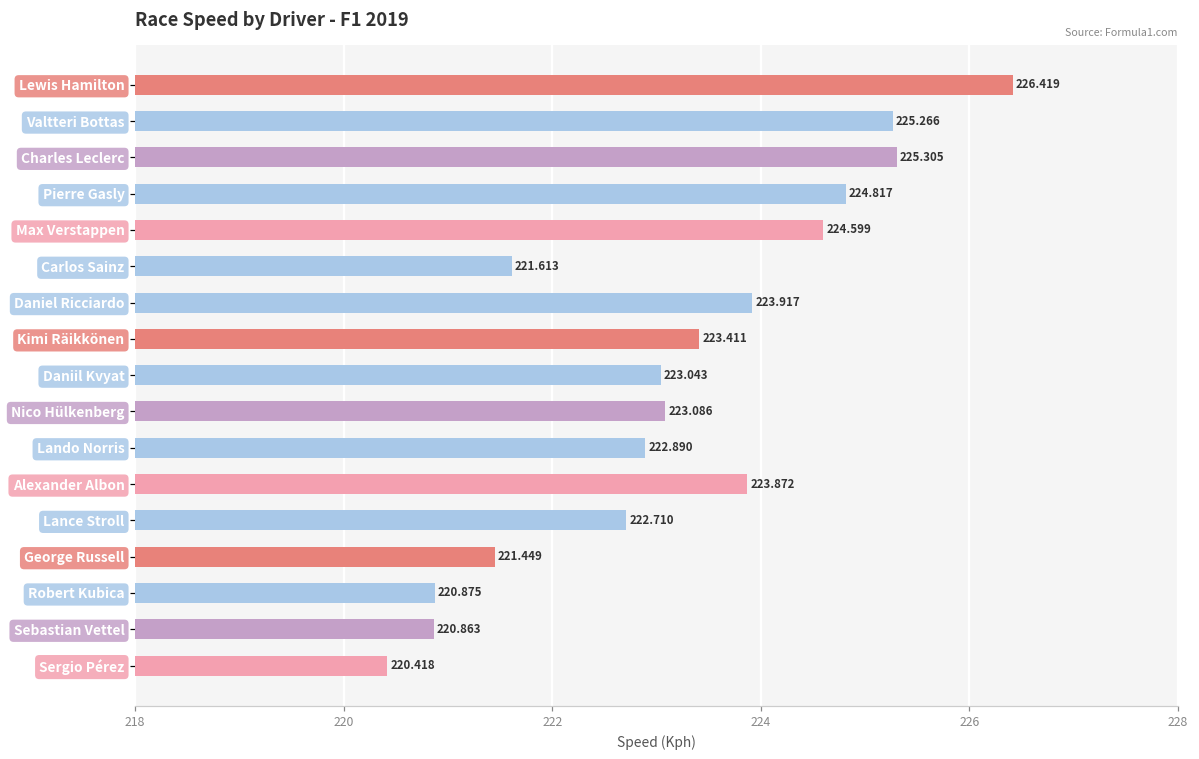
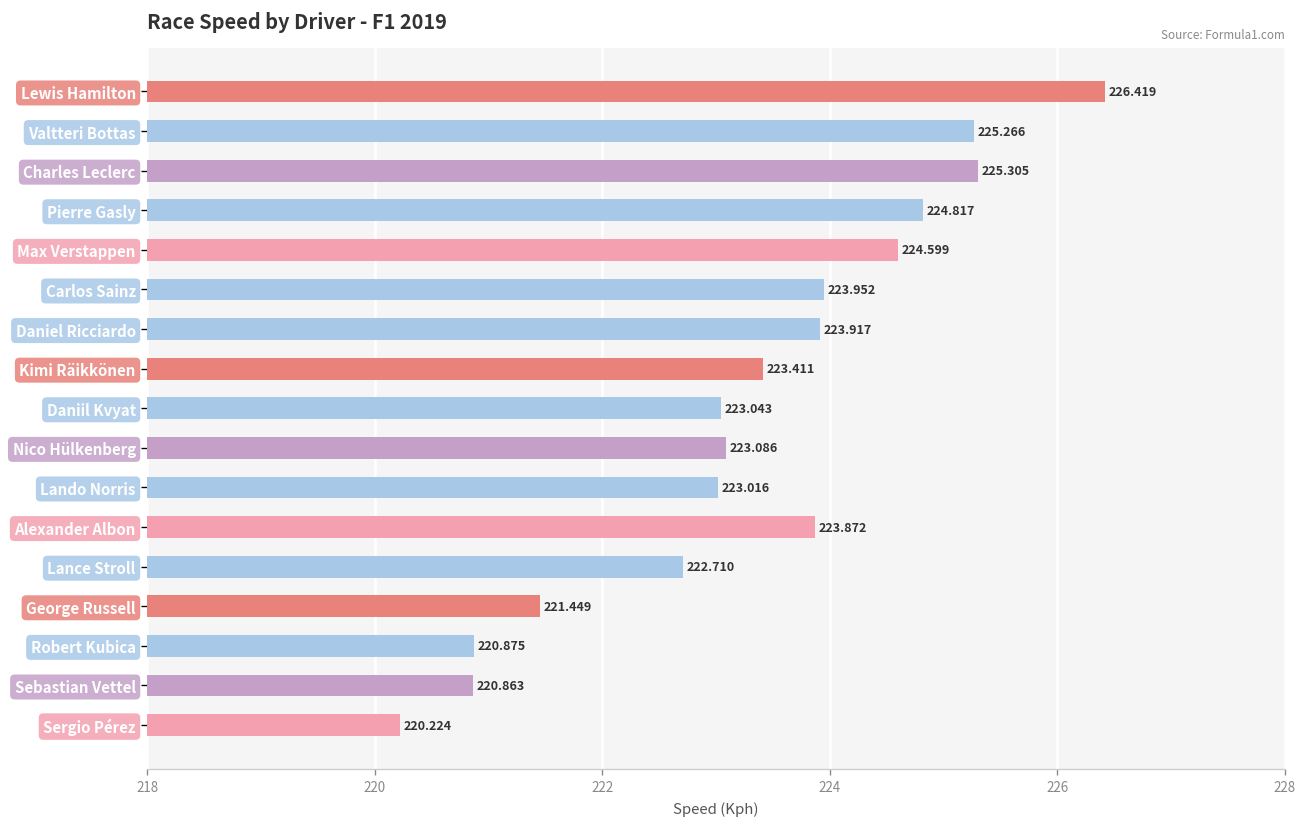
  {
    "Lewis Hamilton": 226.419,
    "Valtteri Bottas": 225.266,
    "Charles Leclerc": 225.305,
    "Pierre Gasly": 224.817,
    "Max Verstappen": 224.599,
-   "Carlos Sainz": 221.613,
+   "Carlos Sainz": 223.952,
    "Daniel Ricciardo": 223.917,
    "Kimi Räikkönen": 223.411,
    "Daniil Kvyat": 223.043,
    "Nico Hülkenberg": 223.086,
-   "Lando Norris": 222.890,
+   "Lando Norris": 223.016,
    "Alexander Albon": 223.872,
    "Lance Stroll": 222.710,
    "George Russell": 221.449,
    "Robert Kubica": 220.875,
    "Sebastian Vettel": 220.863,
-   "Sergio Pérez": 220.418
+   "Sergio Pérez": 220.224
  }
